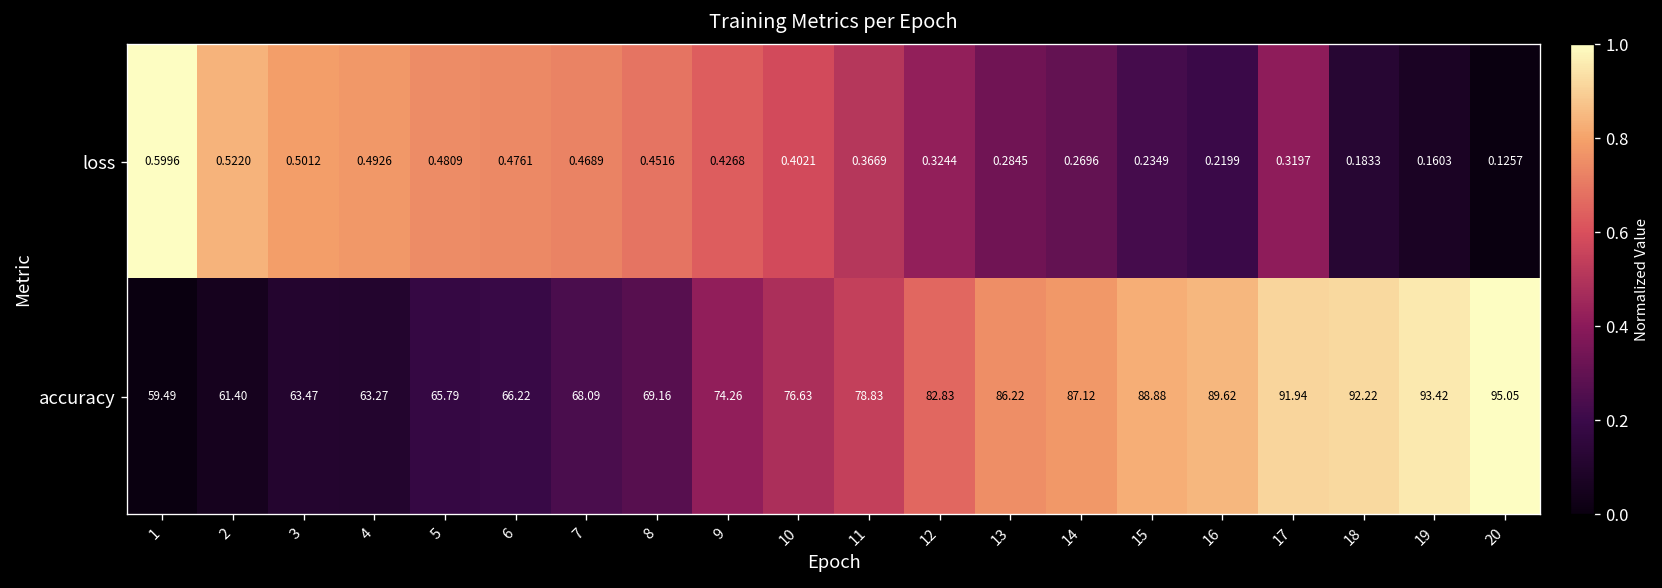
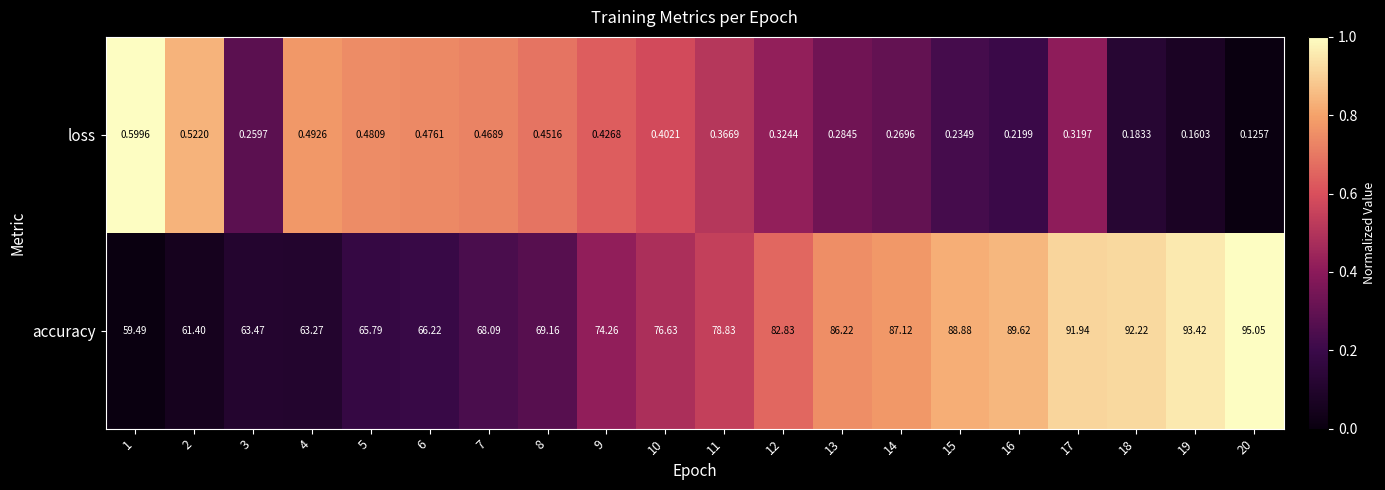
  {
    "loss": {
      "1": 0.5996,
      "2": 0.5220,
-     "3": 0.5012,
+     "3": 0.2597,
      "4": 0.4926,
      "5": 0.4809,
      "6": 0.4761,
      "7": 0.4689,
      "8": 0.4516,
      "9": 0.4268,
      "10": 0.4021,
      "11": 0.3669,
      "12": 0.3244,
      "13": 0.2845,
      "14": 0.2696,
      "15": 0.2349,
      "16": 0.2199,
      "17": 0.3197,
      "18": 0.1833,
      "19": 0.1603,
      "20": 0.1257
    },
    "accuracy": {
      "1": 59.49,
      "2": 61.40,
      "3": 63.47,
      "4": 63.27,
      "5": 65.79,
      "6": 66.22,
      "7": 68.09,
      "8": 69.16,
      "9": 74.26,
      "10": 76.63,
      "11": 78.83,
      "12": 82.83,
      "13": 86.22,
      "14": 87.12,
      "15": 88.88,
      "16": 89.62,
      "17": 91.94,
      "18": 92.22,
      "19": 93.42,
      "20": 95.05
    }
  }
